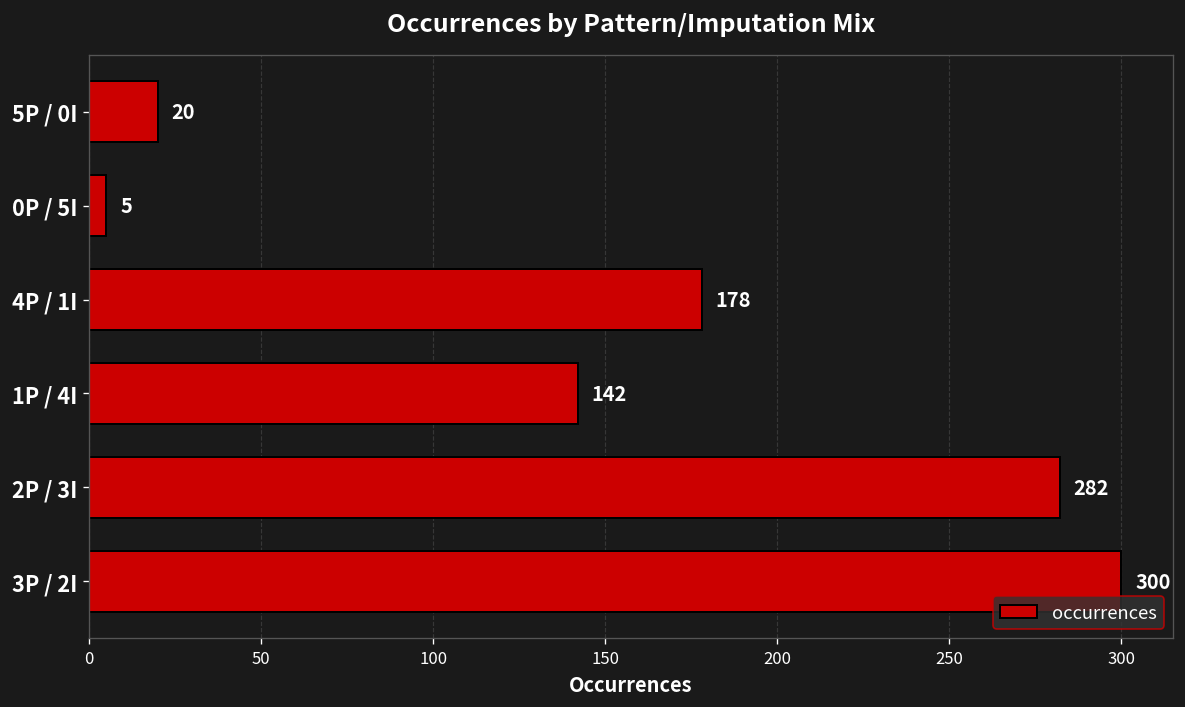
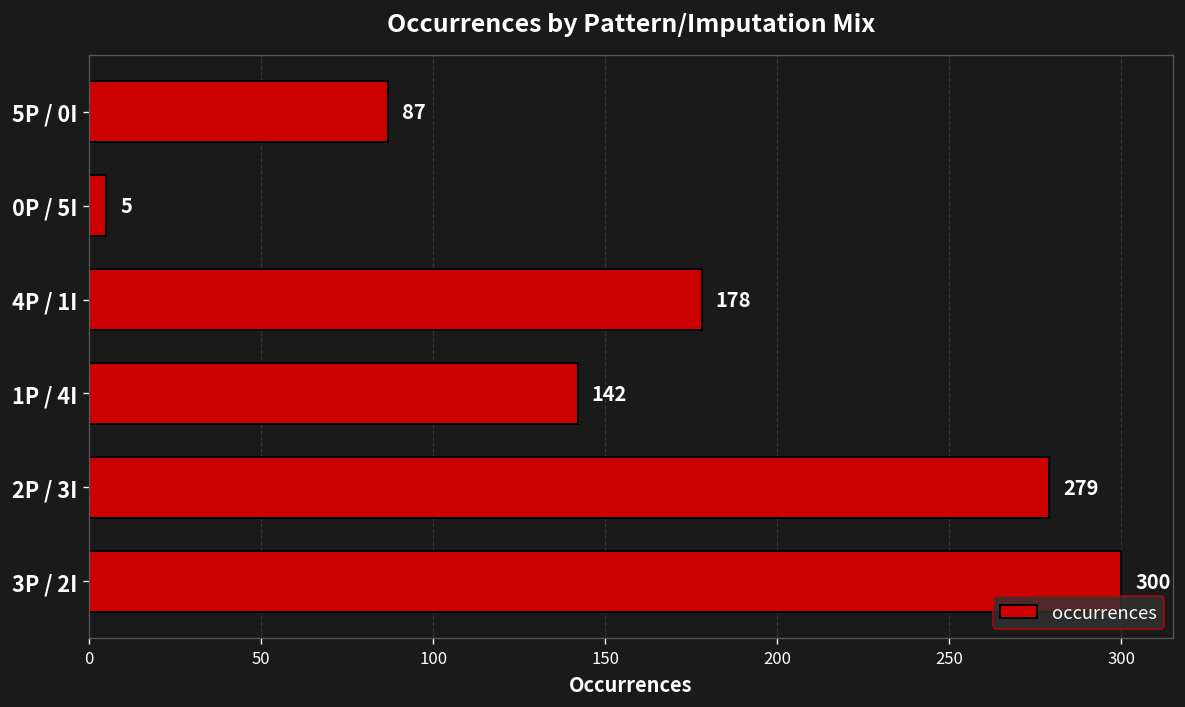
  {
-   "5P / 0I": 20,
+   "5P / 0I": 87,
    "0P / 5I": 5,
    "4P / 1I": 178,
    "1P / 4I": 142,
-   "2P / 3I": 282,
+   "2P / 3I": 279,
    "3P / 2I": 300
  }
